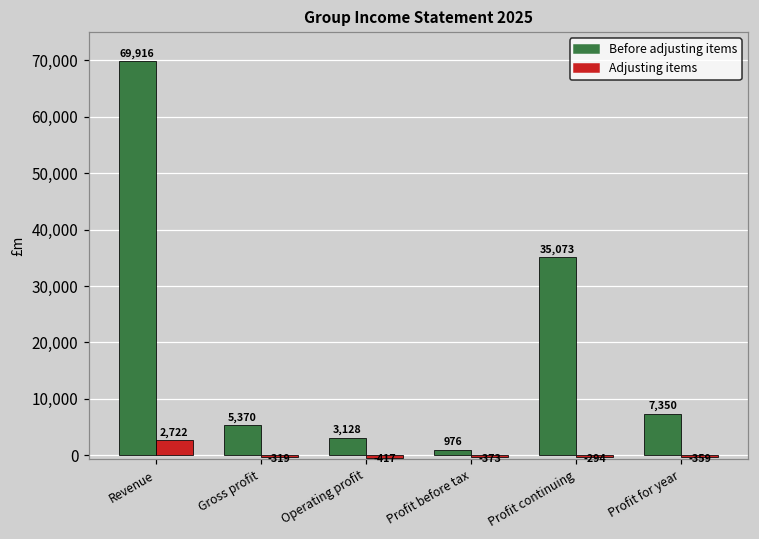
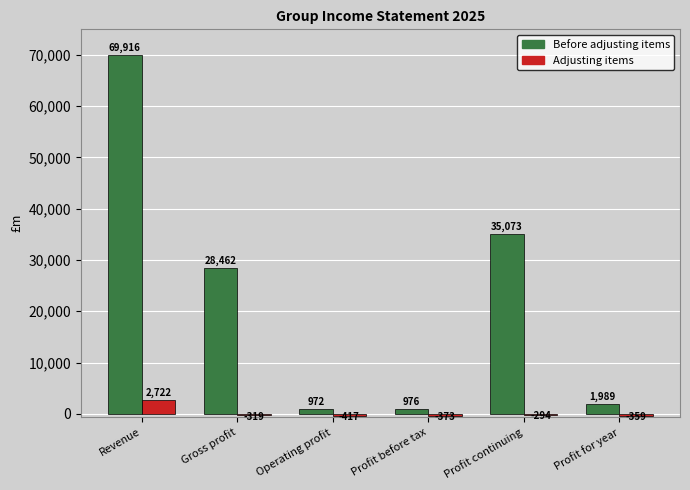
  {
    "Before adjusting items": {
      "Revenue": "69,916",
-     "Gross profit": "5,370",
-     "Operating profit": "3,128",
+     "Gross profit": "28,462",
+     "Operating profit": "972",
      "Profit before tax": "976",
      "Profit continuing": "35,073",
-     "Profit for year": "7,350"
+     "Profit for year": "1,989"
    },
    "Adjusting items": {
      "Revenue": "2,722",
      "Gross profit": "-319",
      "Operating profit": "-417",
      "Profit before tax": "-373",
      "Profit continuing": "-294",
      "Profit for year": "-359"
    }
  }
